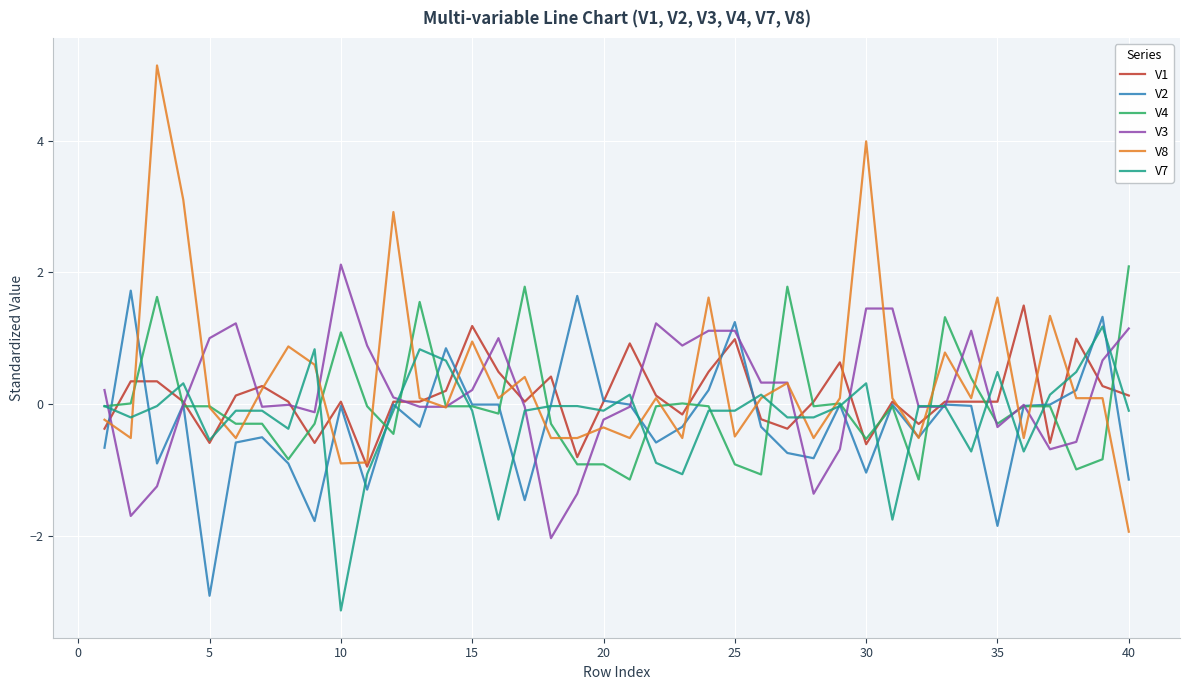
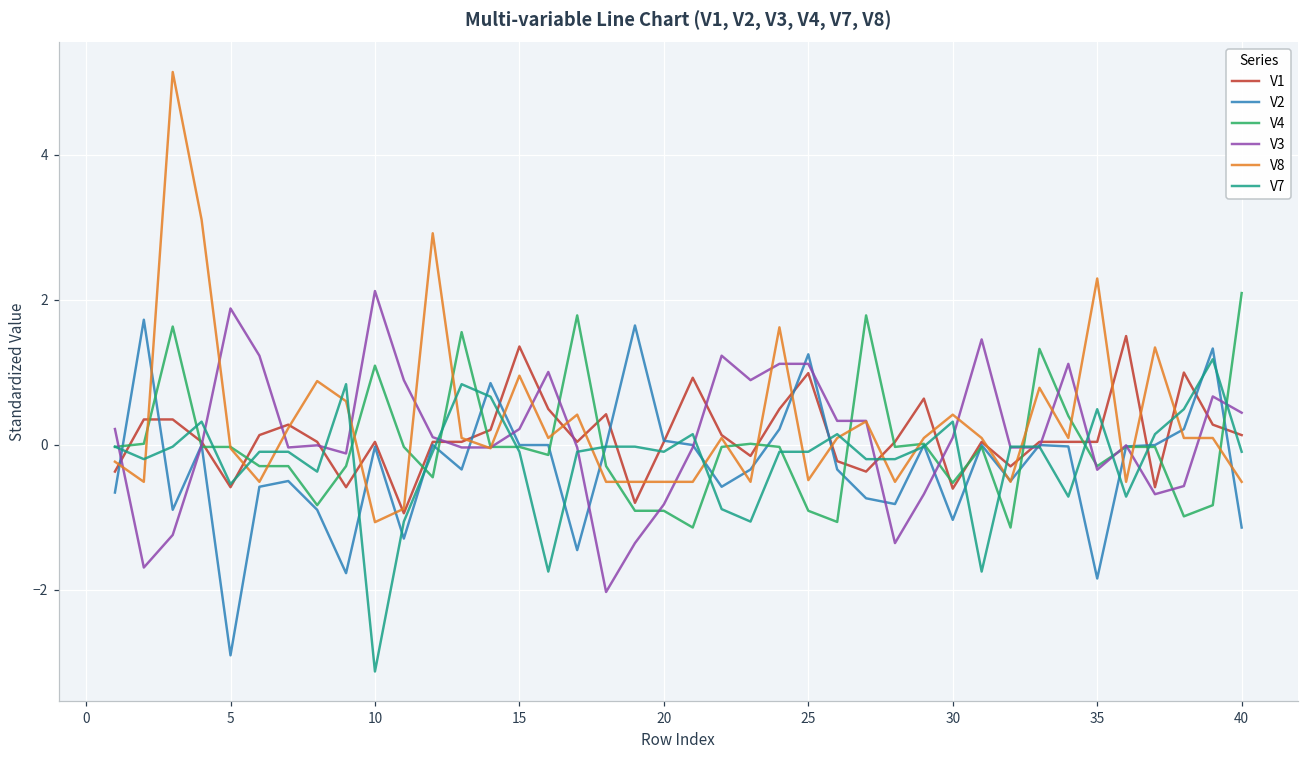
  {
    "V1": {
      "5": -0.6,
      "10": 0.0,
-     "15": 1.2,
+     "15": 1.4,
      "25": 1.0,
      "30": -0.6,
      "35": 0.0,
      "40": 0.1
    },
    "V2": {
      "5": -2.9,
      "10": 0.0,
      "25": 1.2,
      "30": -1.0,
      "35": -1.8,
      "40": -1.1
    },
    "V3": {
-     "5": 1.0,
+     "5": 1.9,
      "10": 2.1,
      "15": 0.2,
-     "20": -0.2,
+     "20": -0.8,
      "25": 1.1,
-     "30": 1.5,
+     "30": 0.1,
      "35": -0.3,
-     "40": 1.2
+     "40": 0.4
    },
    "V8": {
-     "10": -0.9,
+     "10": -1.1,
      "15": 1.0,
-     "20": -0.4,
+     "20": -0.5,
      "25": -0.5,
-     "30": 4.0,
-     "35": 1.6,
-     "40": -1.9
+     "30": 0.4,
+     "35": 2.3,
+     "40": -0.5
    }
  }
